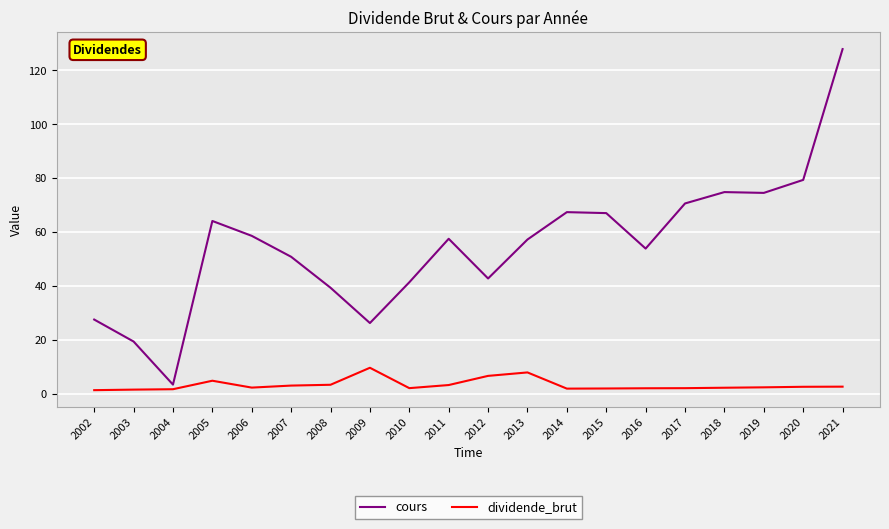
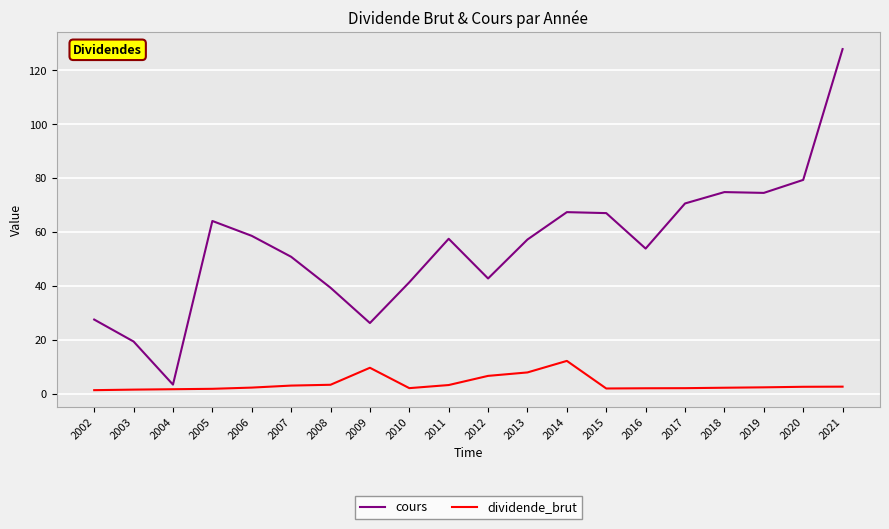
  {
    "cours": {
      "2002": 28,
      "2003": 19,
      "2004": 3,
      "2005": 64,
      "2006": 59,
      "2007": 51,
      "2008": 39,
      "2009": 26,
      "2010": 41,
      "2011": 57,
      "2012": 43,
      "2013": 57,
      "2014": 67,
      "2015": 67,
      "2016": 54,
      "2017": 71,
      "2018": 75,
      "2019": 75,
      "2020": 79,
      "2021": 128
    },
    "dividende_brut": {
      "2002": 1,
      "2003": 2,
      "2004": 2,
-     "2005": 5,
+     "2005": 2,
      "2006": 2,
      "2007": 3,
      "2008": 3,
      "2009": 10,
      "2010": 2,
      "2011": 3,
      "2012": 7,
      "2013": 8,
-     "2014": 2,
+     "2014": 12,
      "2015": 2,
      "2016": 2,
      "2017": 2,
      "2018": 2,
      "2019": 2,
      "2020": 3,
      "2021": 3
    }
  }
